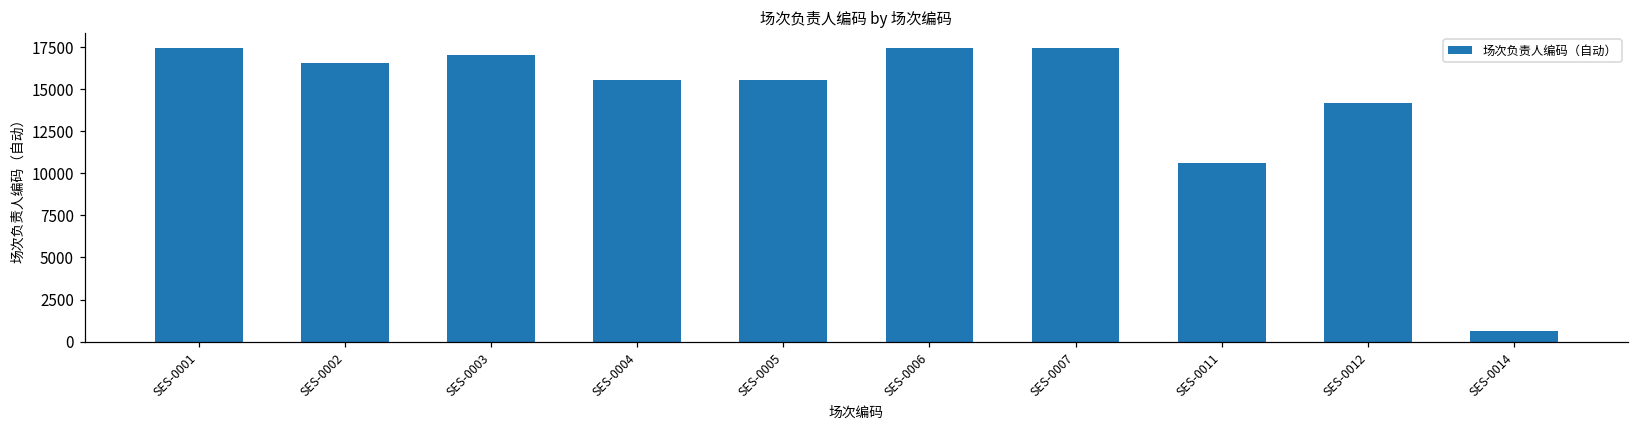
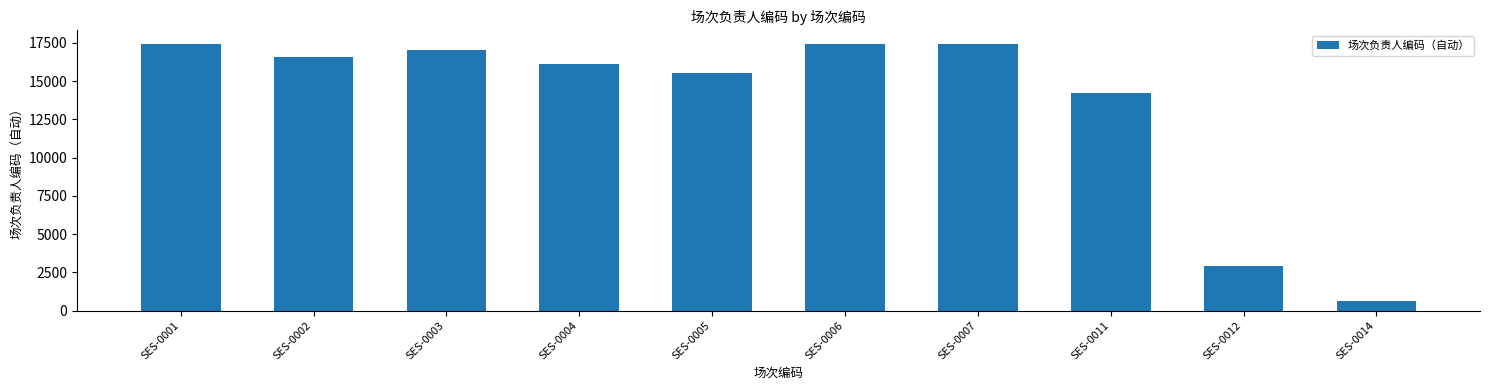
  {
    "SES-0001": 17500,
    "SES-0002": 16600,
    "SES-0003": 17100,
-   "SES-0004": 15600,
+   "SES-0004": 16200,
    "SES-0005": 15600,
    "SES-0006": 17500,
    "SES-0007": 17500,
-   "SES-0011": 10600,
-   "SES-0012": 14200,
+   "SES-0011": 14200,
+   "SES-0012": 2900,
    "SES-0014": 600
  }
